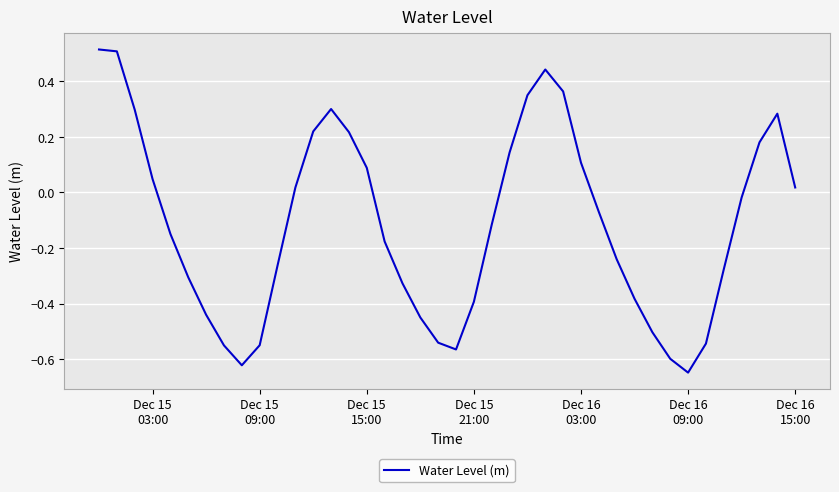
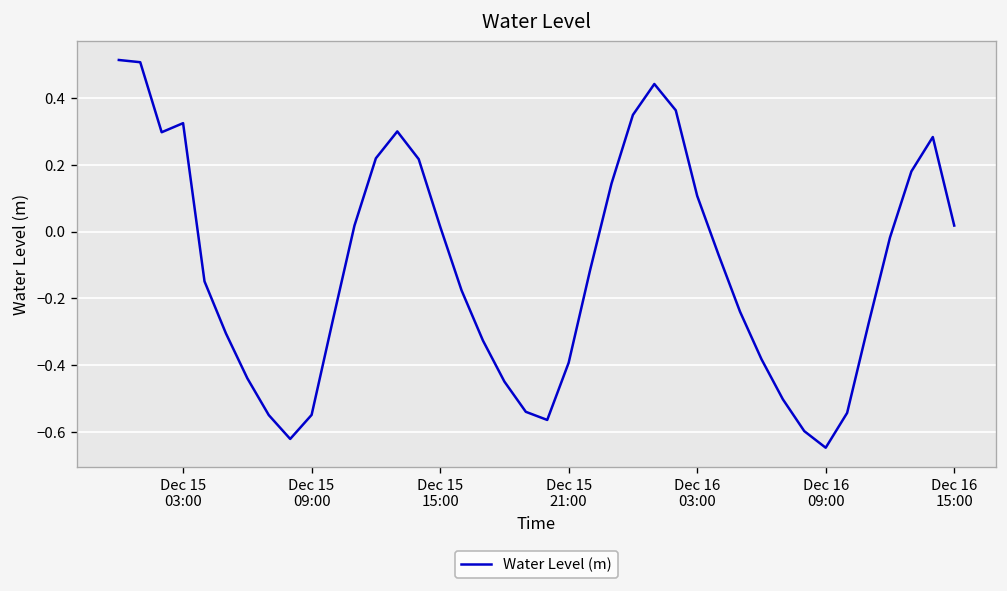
  {
-   "Dec 15 03:00": 0.05,
+   "Dec 15 03:00": 0.32,
    "Dec 15 09:00": -0.55,
-   "Dec 15 15:00": 0.09,
+   "Dec 15 15:00": 0.02,
    "Dec 15 21:00": -0.39,
    "Dec 16 03:00": 0.11,
    "Dec 16 09:00": -0.65,
    "Dec 16 15:00": 0.02
  }
